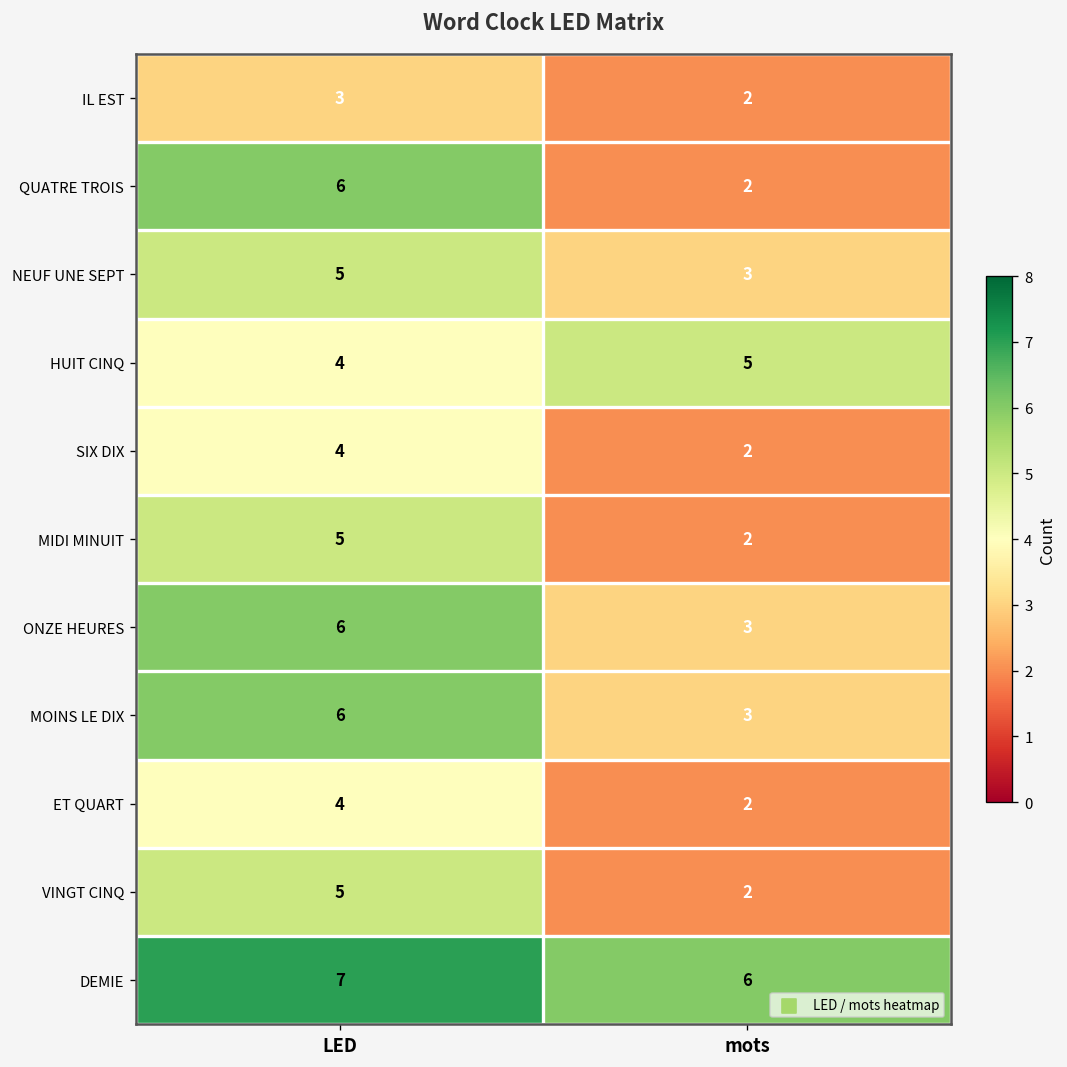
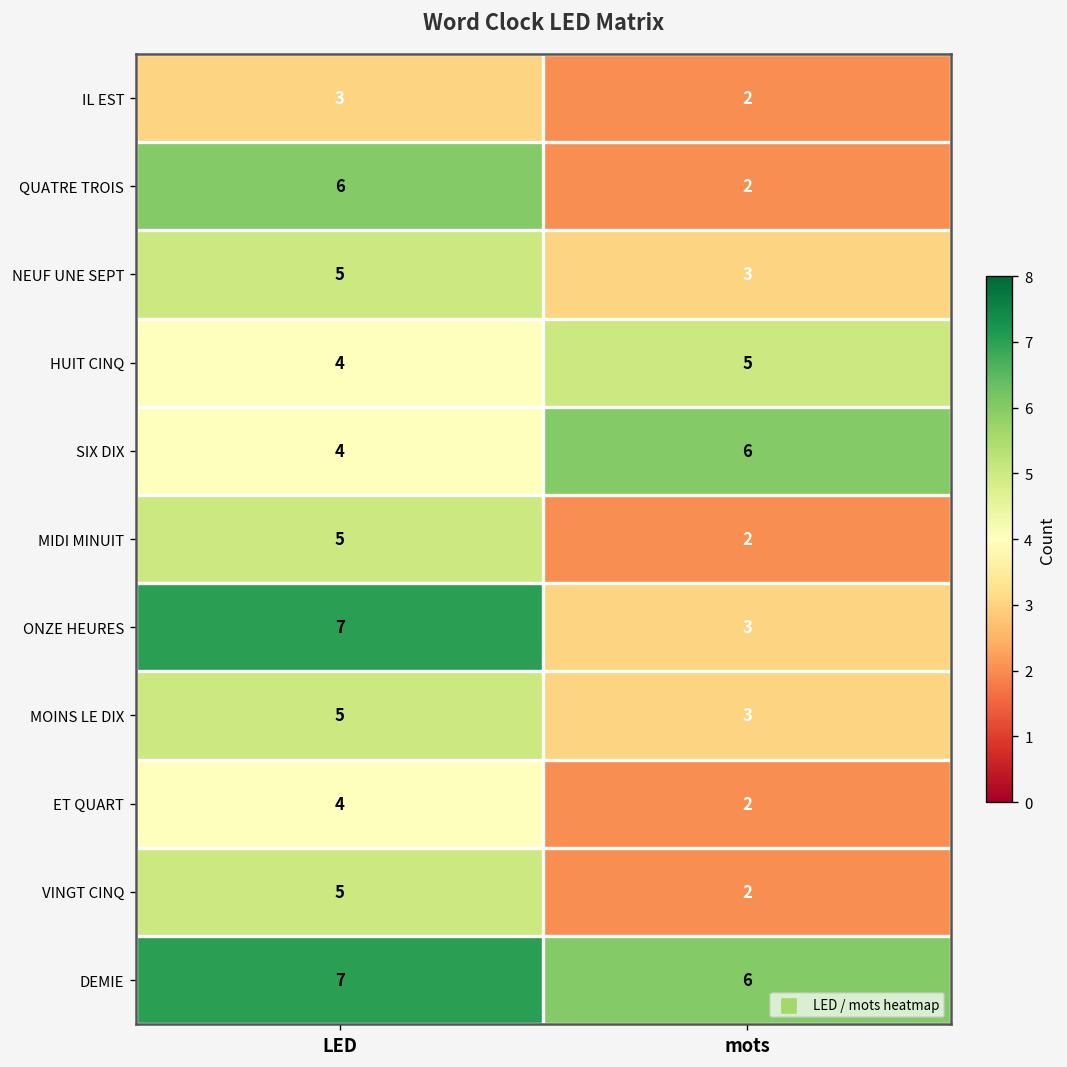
  {
    "IL EST": {
      "LED": 3,
      "mots": 2
    },
    "QUATRE TROIS": {
      "LED": 6,
      "mots": 2
    },
    "NEUF UNE SEPT": {
      "LED": 5,
      "mots": 3
    },
    "HUIT CINQ": {
      "LED": 4,
      "mots": 5
    },
    "SIX DIX": {
      "LED": 4,
-     "mots": 2
+     "mots": 6
    },
    "MIDI MINUIT": {
      "LED": 5,
      "mots": 2
    },
    "ONZE HEURES": {
-     "LED": 6,
+     "LED": 7,
      "mots": 3
    },
    "MOINS LE DIX": {
-     "LED": 6,
+     "LED": 5,
      "mots": 3
    },
    "ET QUART": {
      "LED": 4,
      "mots": 2
    },
    "VINGT CINQ": {
      "LED": 5,
      "mots": 2
    },
    "DEMIE": {
      "LED": 7,
      "mots": 6
    }
  }
